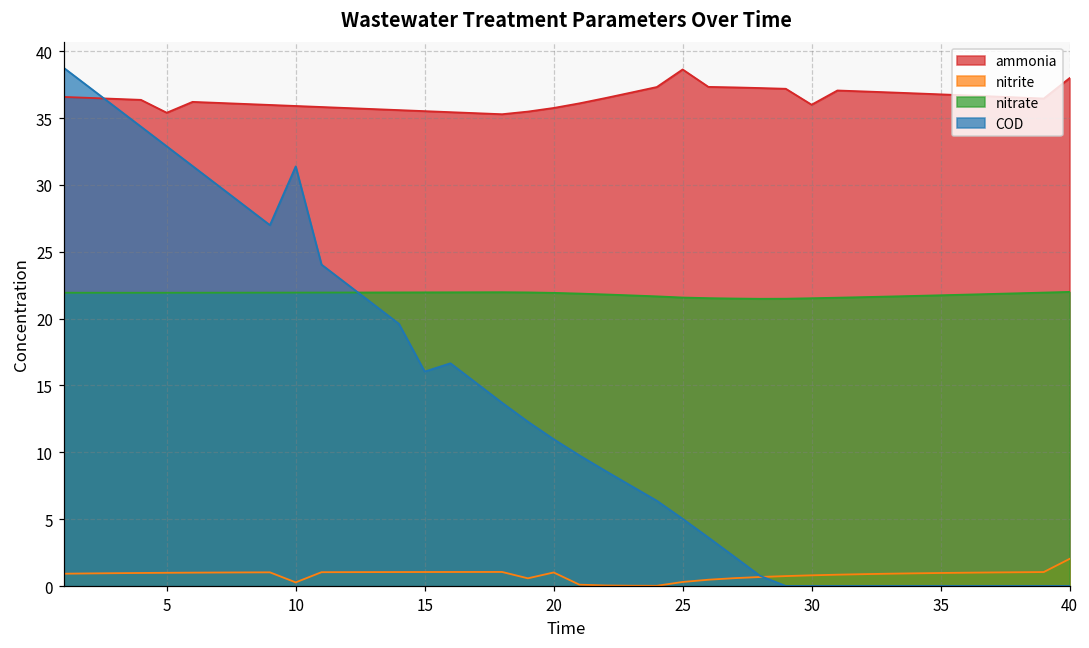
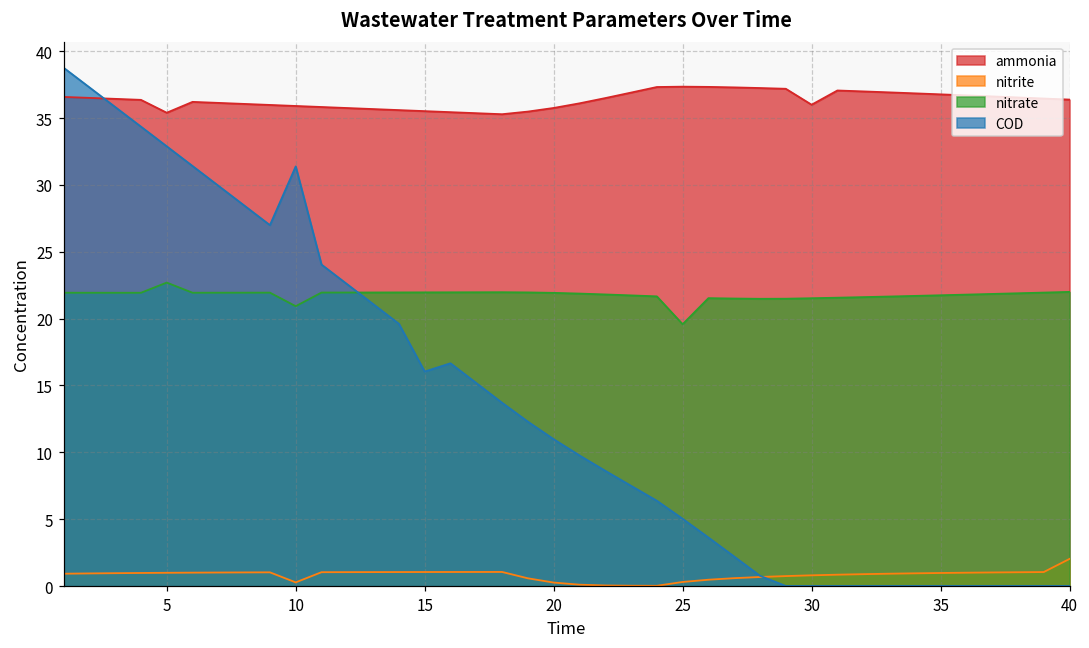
  {
    "ammonia": {
      "5": 35.4,
      "10": 35.9,
      "15": 35.5,
      "20": 35.8,
-     "25": 38.6,
+     "25": 37.3,
      "30": 36.0,
      "35": 36.8,
-     "40": 38.0
+     "40": 36.4
    },
    "nitrite": {
      "5": 1.0,
      "10": 0.3,
      "15": 1.1,
-     "20": 1.0,
+     "20": 0.3,
      "25": 0.3,
      "30": 0.8,
      "35": 1.0,
      "40": 2.0
    },
    "nitrate": {
-     "5": 21.9,
-     "10": 21.9,
+     "5": 22.7,
+     "10": 20.9,
      "15": 22.0,
      "20": 21.9,
-     "25": 21.6,
+     "25": 19.6,
      "30": 21.5,
      "35": 21.7,
      "40": 22.0
    },
    "COD": {
      "5": 32.9,
      "10": 31.4,
      "15": 16.0,
      "20": 11.0,
      "25": 5.0,
      "30": 0.0,
      "35": 0.0,
      "40": 0.0
    }
  }
